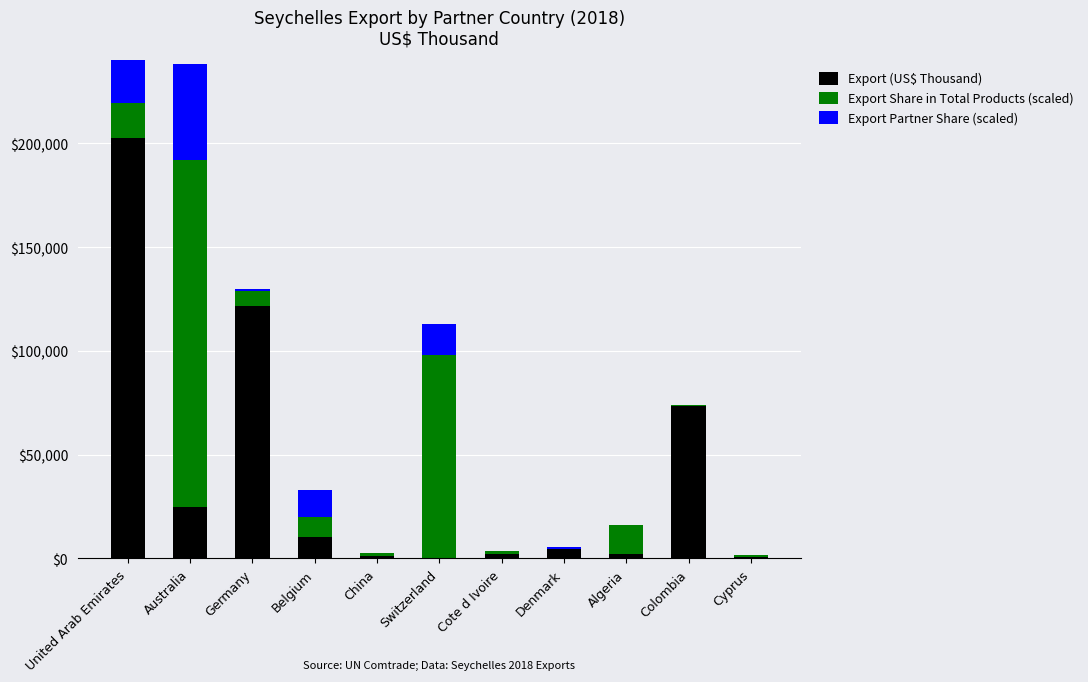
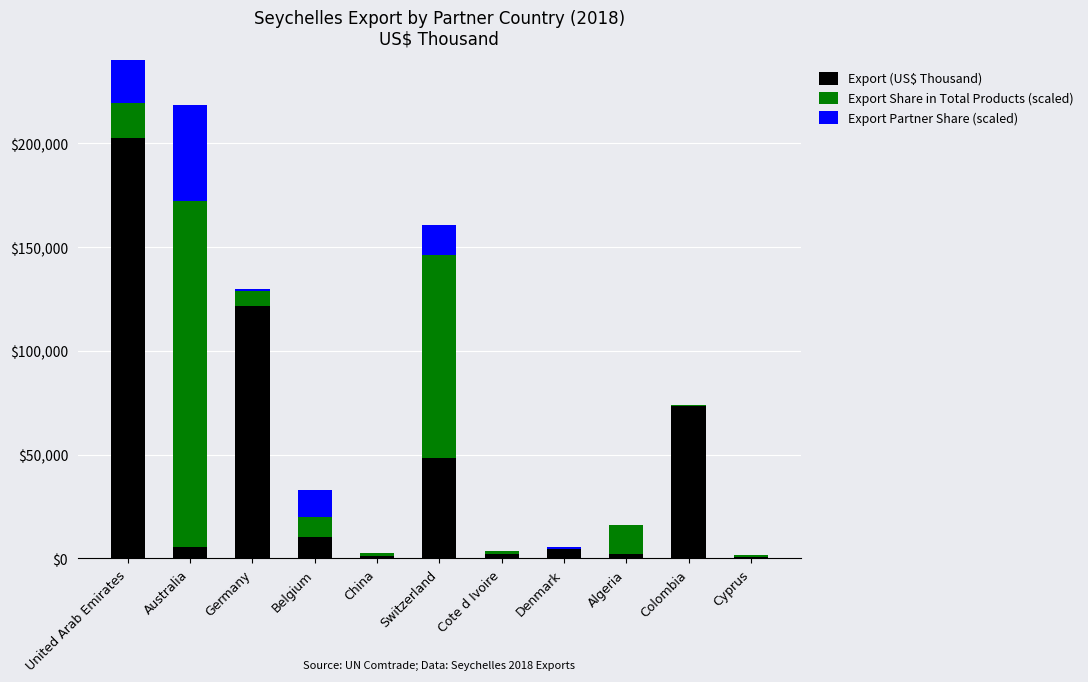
  {
    "Export (US$ Thousand)": {
      "United Arab Emirates": "$203,000",
-     "Australia": "$25,000",
+     "Australia": "$5,000",
      "Germany": "$122,000",
      "Belgium": "$10,000",
-     "Switzerland": "$0",
+     "Switzerland": "$48,000",
      "Cote d Ivoire": "$2,000",
      "Denmark": "$4,000",
      "Algeria": "$2,000",
      "Colombia": "$74,000"
    },
    "Export Share in Total Products (scaled)": {
      "United Arab Emirates": "$17,000",
      "Australia": "$167,000",
      "Germany": "$7,000",
      "Belgium": "$10,000",
      "China": "$2,000",
      "Switzerland": "$98,000",
      "Cote d Ivoire": "$1,000",
      "Algeria": "$14,000"
    },
    "Export Partner Share (scaled)": {
      "Australia": "$46,000",
      "Belgium": "$13,000",
      "Switzerland": "$15,000"
    }
  }
